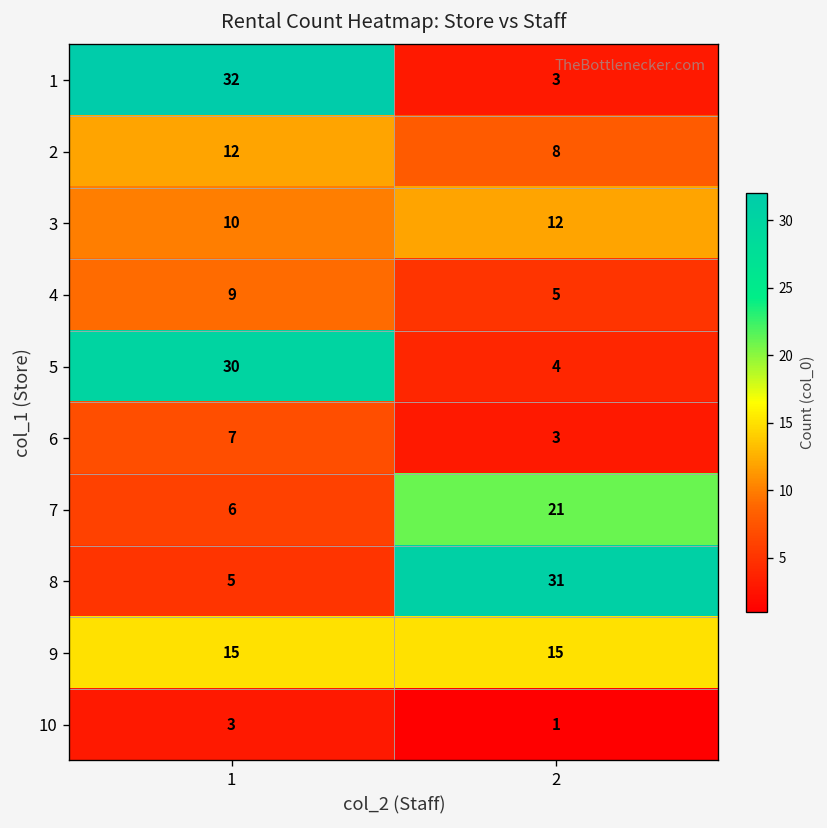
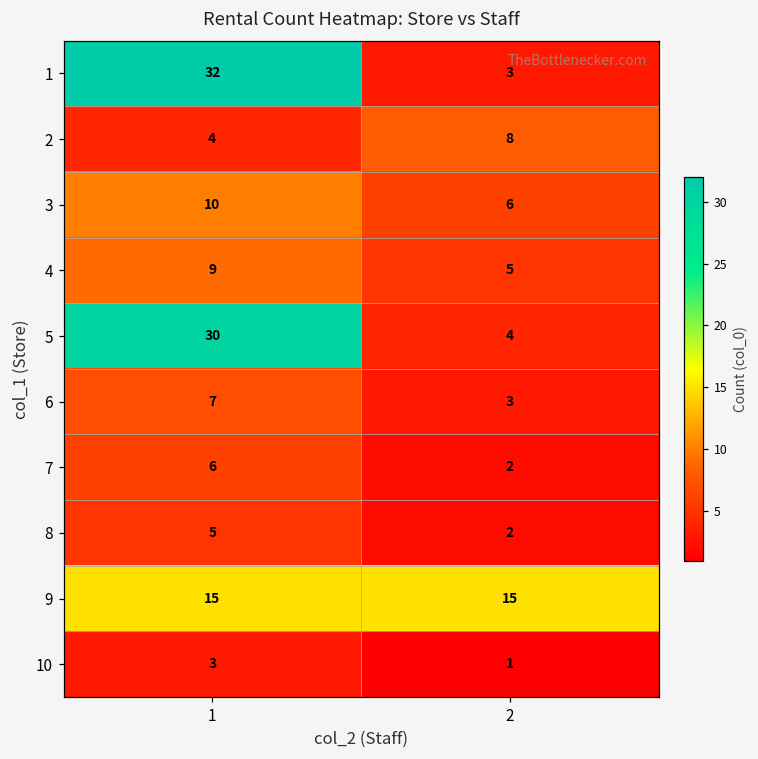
  {
    "1": {
      "1": 32
    },
    "2": {
-     "1": 12,
+     "1": 4,
      "2": 8
    },
    "3": {
      "1": 10,
-     "2": 12
+     "2": 6
    },
    "4": {
      "1": 9,
      "2": 5
    },
    "5": {
      "1": 30,
      "2": 4
    },
    "6": {
      "1": 7,
      "2": 3
    },
    "7": {
      "1": 6,
-     "2": 21
+     "2": 2
    },
    "8": {
      "1": 5,
-     "2": 31
+     "2": 2
    },
    "9": {
      "1": 15,
      "2": 15
    },
    "10": {
      "1": 3,
      "2": 1
    }
  }
